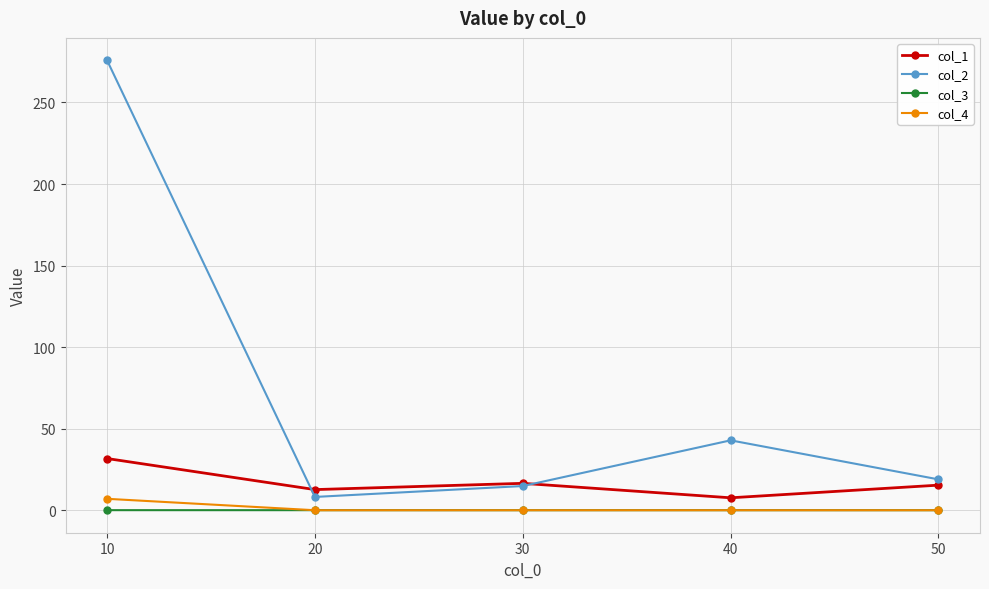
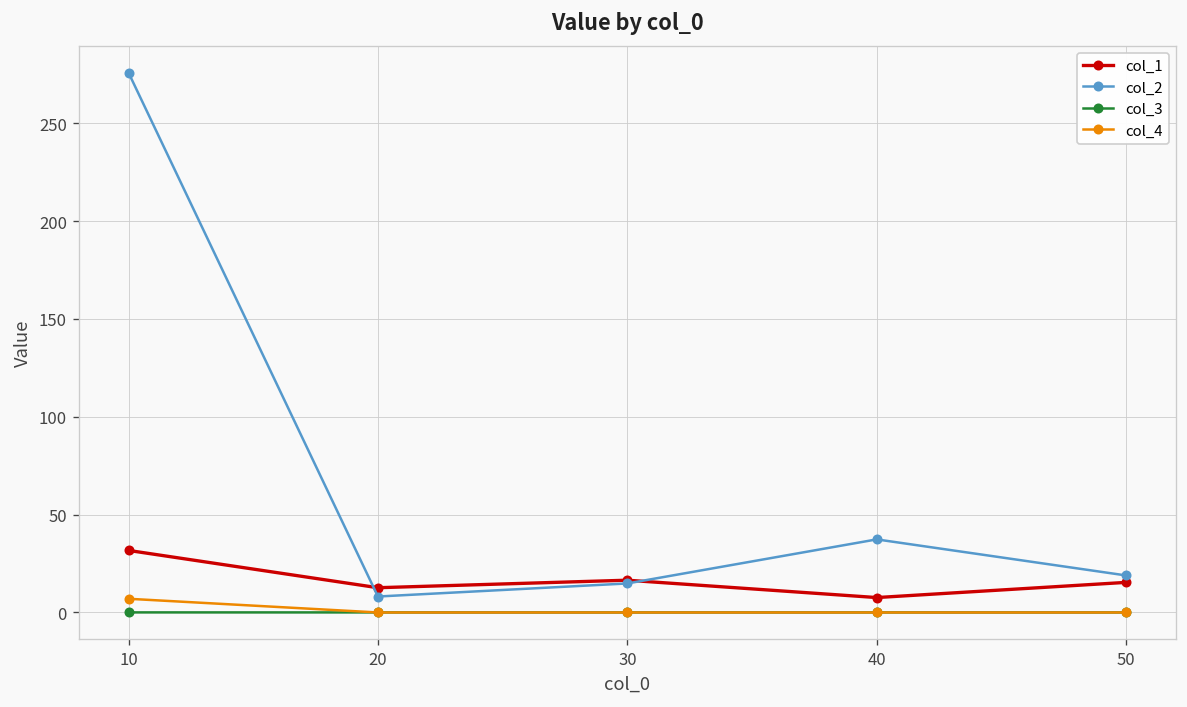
  {
    "col_1": {
      "10": 32,
      "20": 13,
      "30": 16,
      "40": 8,
      "50": 15
    },
    "col_2": {
      "10": 276,
      "20": 8,
      "30": 15,
-     "40": 43,
+     "40": 37,
      "50": 19
    },
    "col_3": {
      "10": 0
    },
    "col_4": {
      "10": 7
    }
  }
